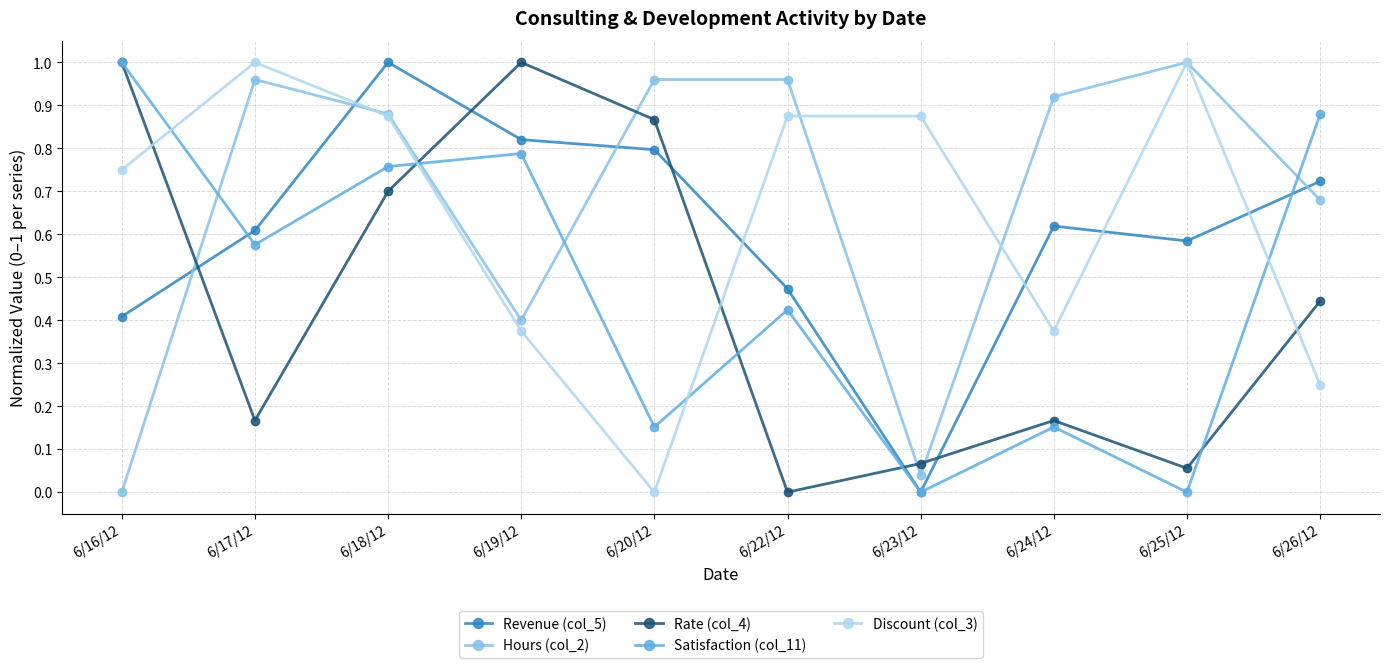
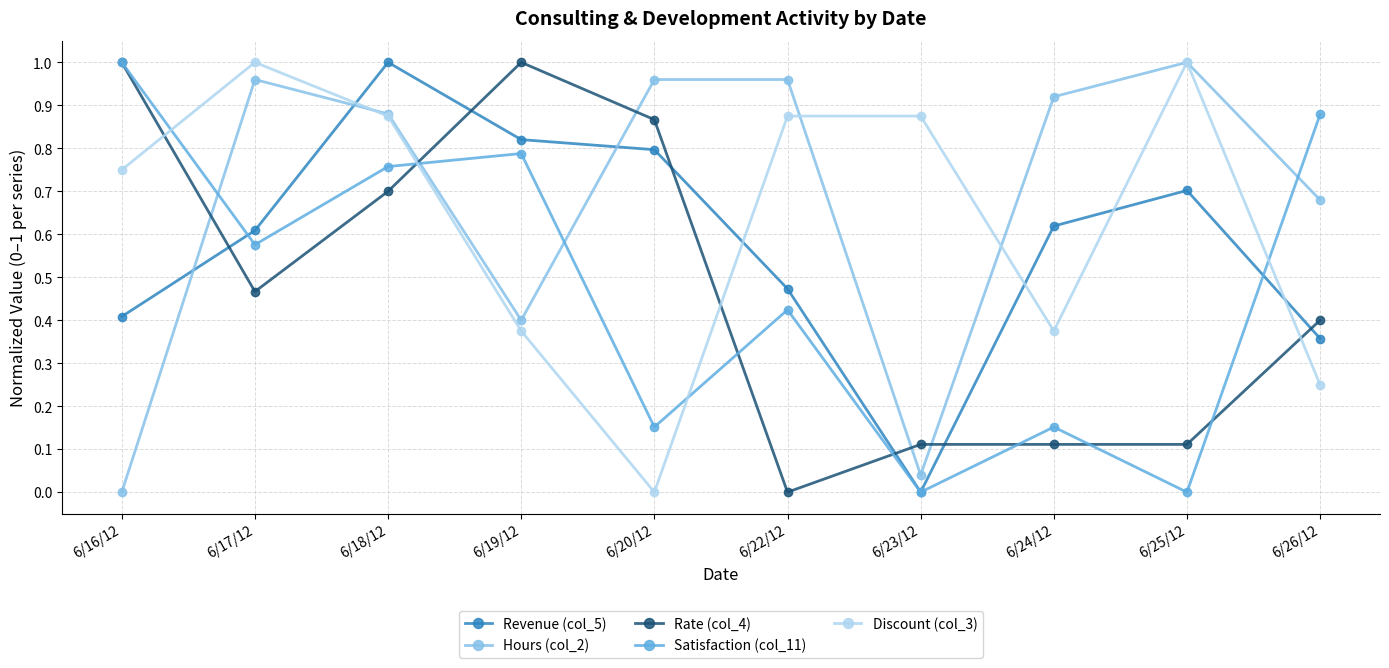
  {
    "Revenue (col_5)": {
      "6/16/12": 0.41,
      "6/17/12": 0.61,
      "6/18/12": 1.00,
      "6/19/12": 0.82,
      "6/20/12": 0.80,
      "6/22/12": 0.47,
      "6/24/12": 0.62,
-     "6/25/12": 0.58,
-     "6/26/12": 0.72
+     "6/25/12": 0.70,
+     "6/26/12": 0.36
    },
    "Rate (col_4)": {
-     "6/17/12": 0.17,
+     "6/17/12": 0.47,
      "6/18/12": 0.70,
      "6/19/12": 1.00,
      "6/20/12": 0.87,
      "6/22/12": 0.00,
-     "6/23/12": 0.07,
-     "6/24/12": 0.17,
-     "6/25/12": 0.06,
-     "6/26/12": 0.44
+     "6/23/12": 0.11,
+     "6/24/12": 0.11,
+     "6/25/12": 0.11,
+     "6/26/12": 0.40
    }
  }
